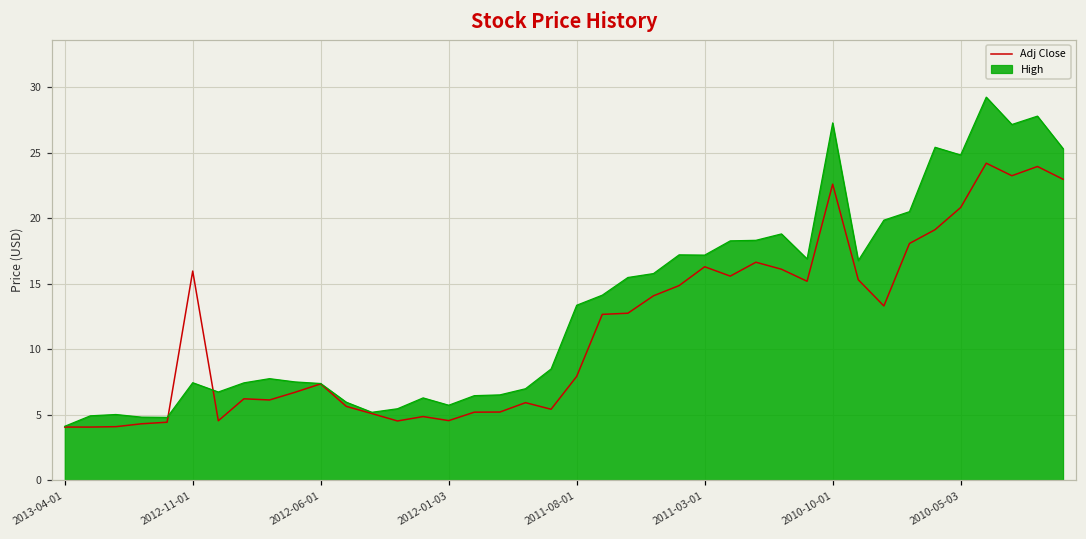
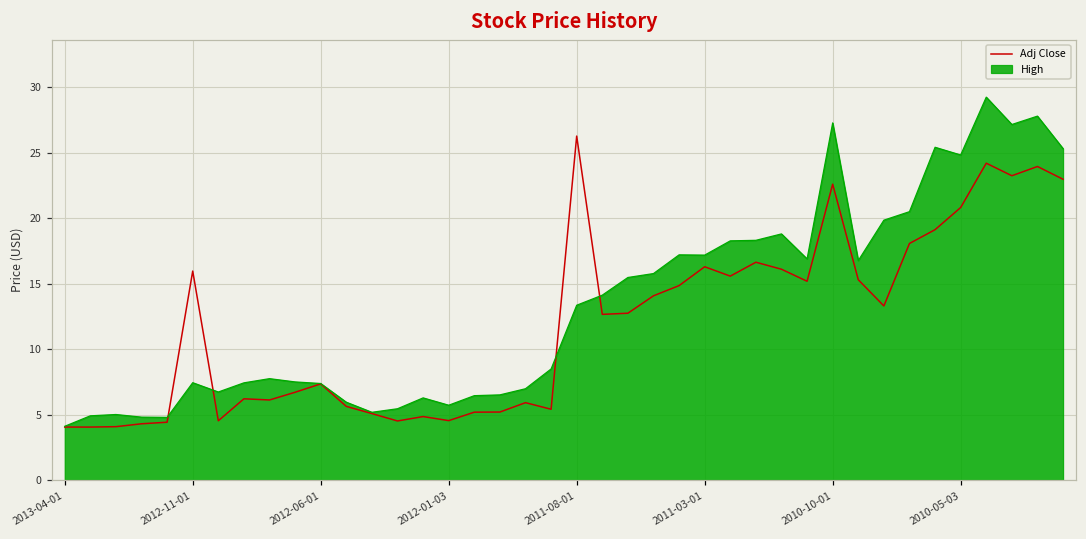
  {
    "Adj Close": {
      "2012-11-01": 16.0,
      "2012-01-03": 4.5,
-     "2011-08-01": 7.9,
+     "2011-08-01": 26.3,
      "2011-03-01": 16.3,
      "2010-10-01": 22.6,
      "2010-05-03": 20.8
    },
    "High": {
      "2012-11-01": 7.4,
      "2012-01-03": 5.7,
      "2011-08-01": 13.4,
      "2011-03-01": 17.2,
      "2010-10-01": 27.3,
      "2010-05-03": 24.8
    }
  }
